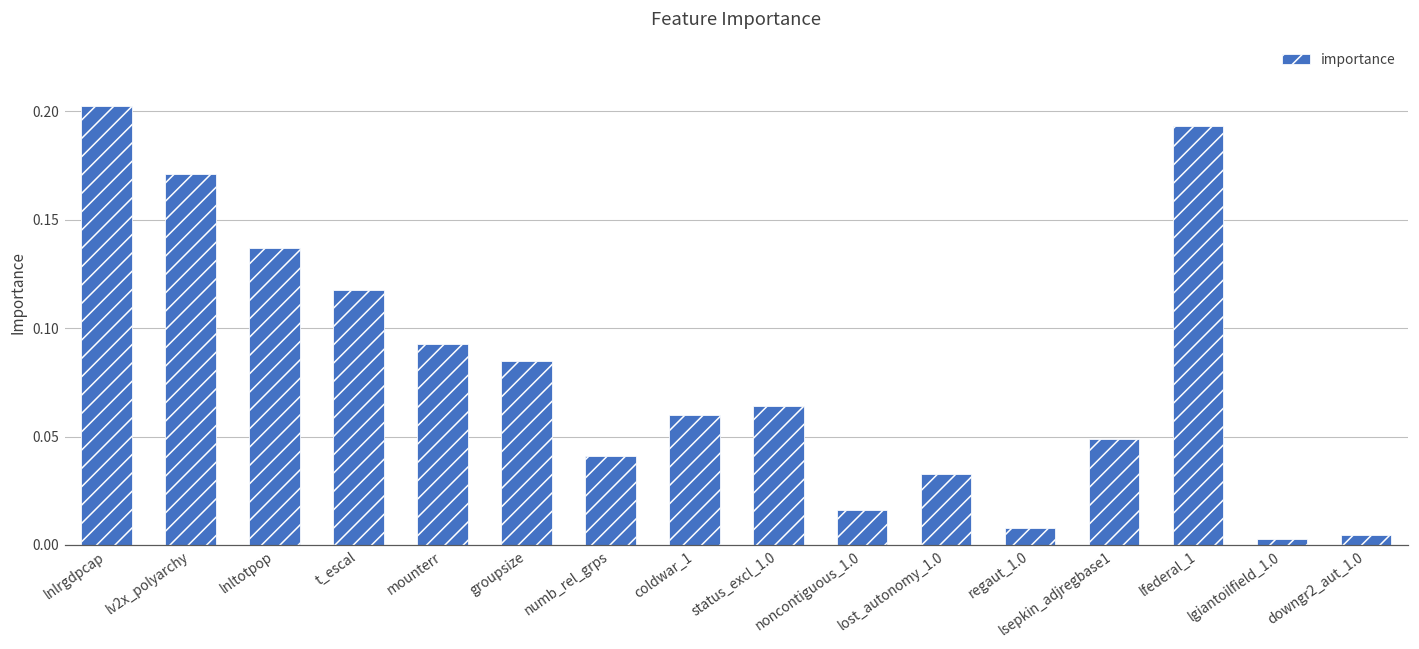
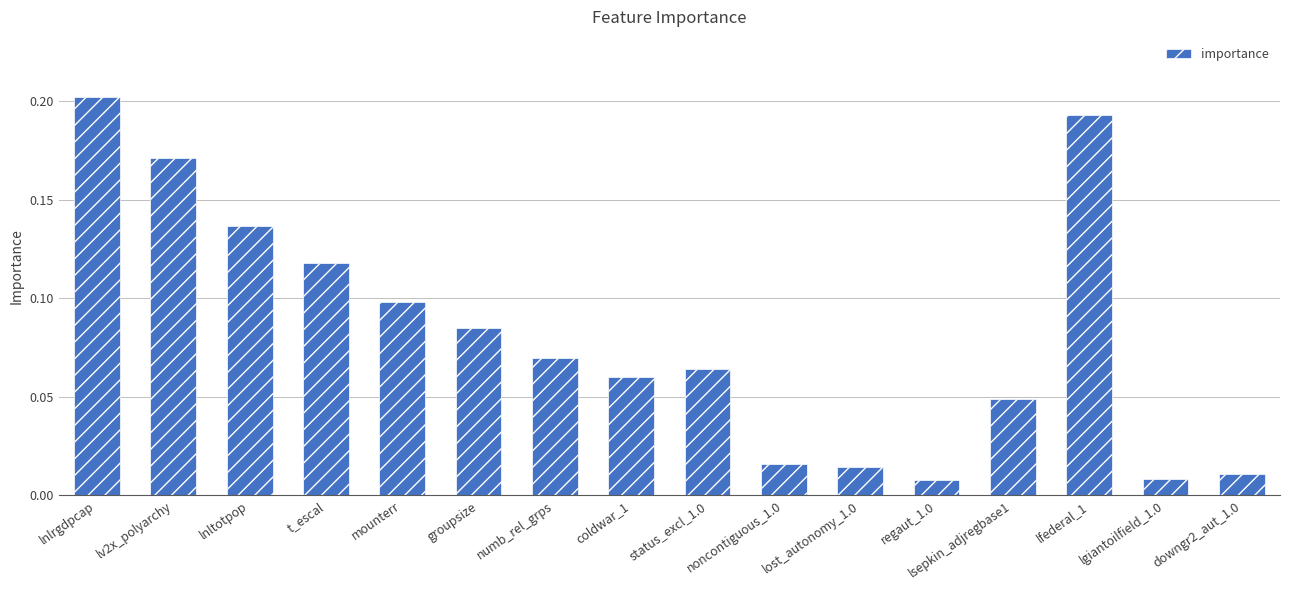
  {
    "lnlrgdpcap": 0.202,
    "lv2x_polyarchy": 0.171,
    "lnltotpop": 0.137,
    "t_escal": 0.118,
-   "mounterr": 0.093,
+   "mounterr": 0.098,
    "groupsize": 0.085,
-   "numb_rel_grps": 0.041,
+   "numb_rel_grps": 0.070,
    "coldwar_1": 0.060,
    "status_excl_1.0": 0.064,
    "noncontiguous_1.0": 0.016,
-   "lost_autonomy_1.0": 0.033,
+   "lost_autonomy_1.0": 0.015,
    "regaut_1.0": 0.008,
    "lsepkin_adjregbase1": 0.049,
    "lfederal_1": 0.193,
-   "lgiantoilfield_1.0": 0.003,
-   "downgr2_aut_1.0": 0.005
+   "lgiantoilfield_1.0": 0.008,
+   "downgr2_aut_1.0": 0.011
  }
